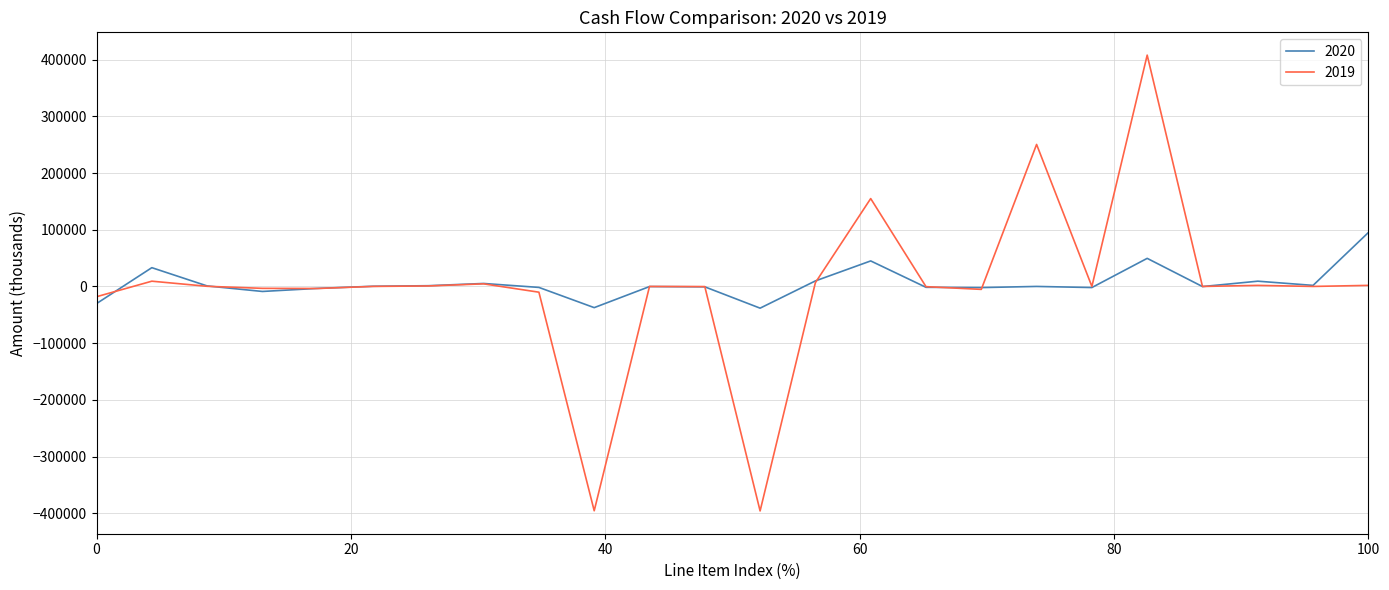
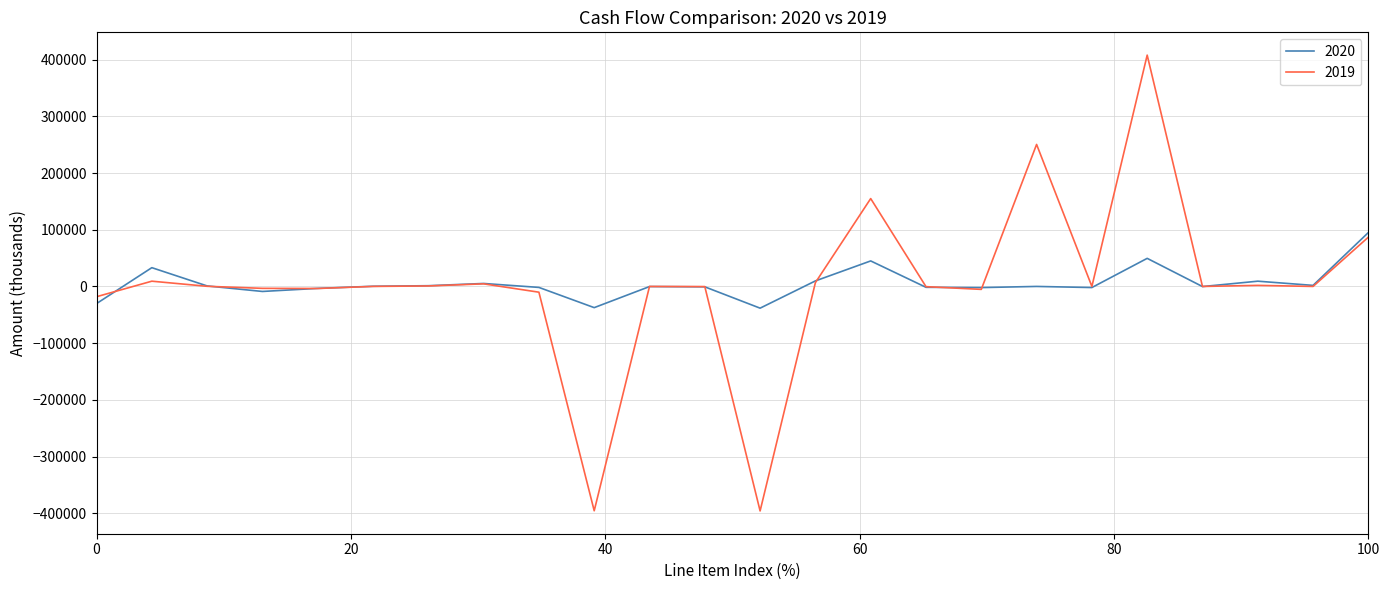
  {
    "2020": {
      "0": -30000,
      "100": 100000
    },
    "2019": {
      "0": -20000,
-     "100": 0
+     "100": 90000
    }
  }
